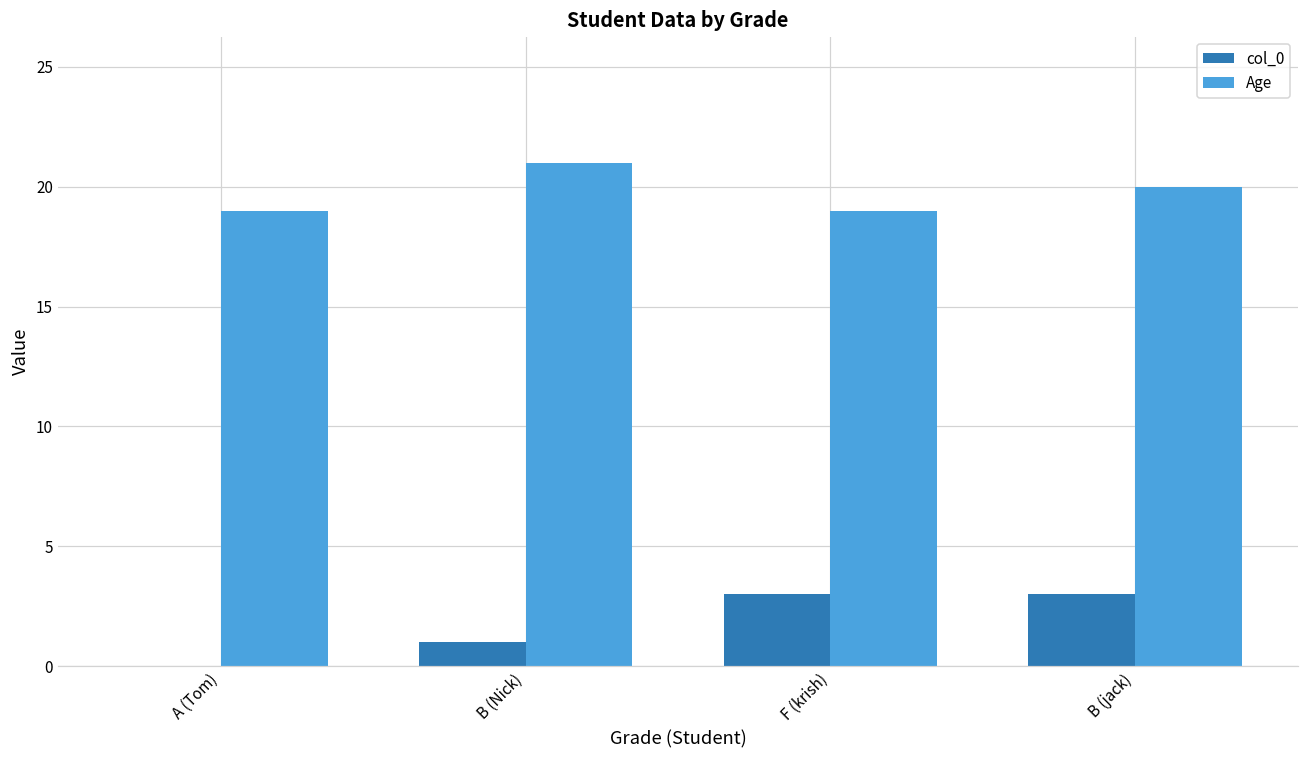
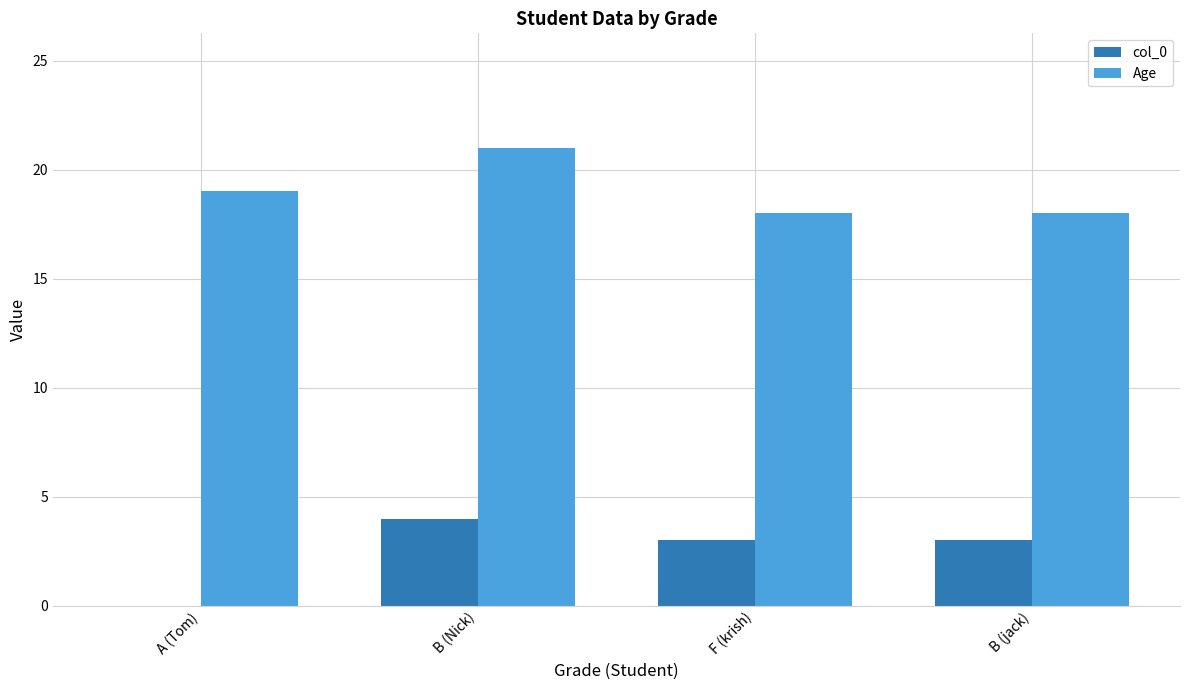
  {
    "col_0": {
      "A (Tom)": 0,
-     "B (Nick)": 1,
+     "B (Nick)": 4,
      "F (krish)": 3,
      "B (jack)": 3
    },
    "Age": {
      "A (Tom)": 19,
      "B (Nick)": 21,
-     "F (krish)": 19,
-     "B (jack)": 20
+     "F (krish)": 18,
+     "B (jack)": 18
    }
  }
